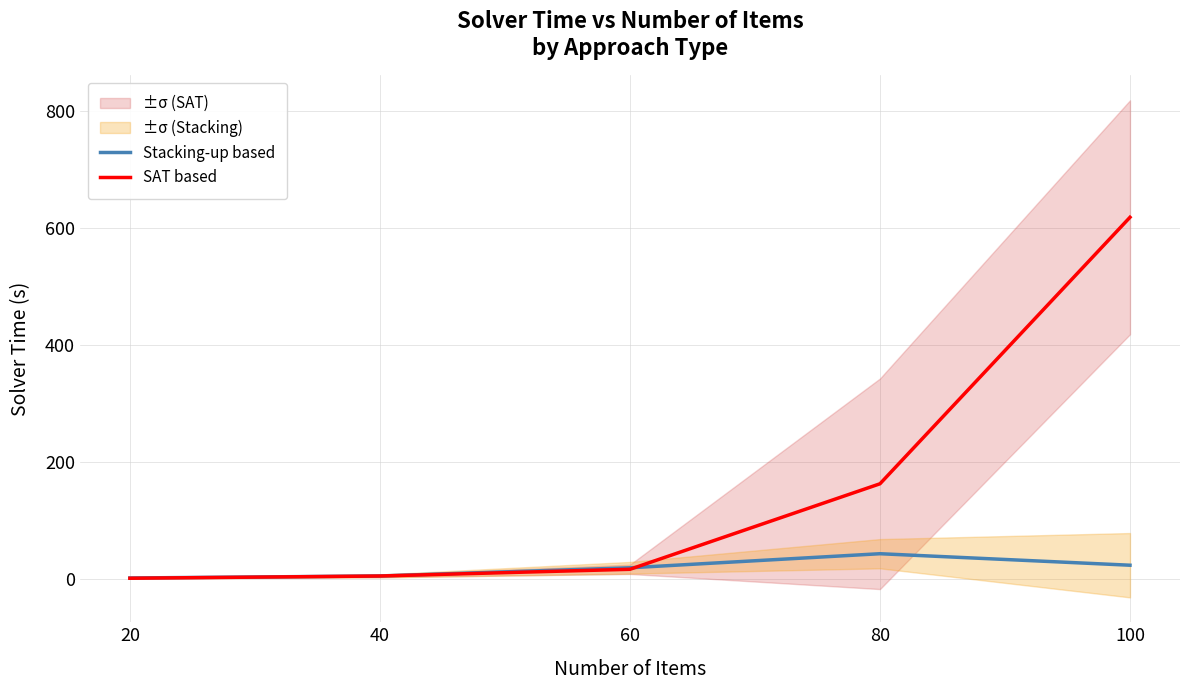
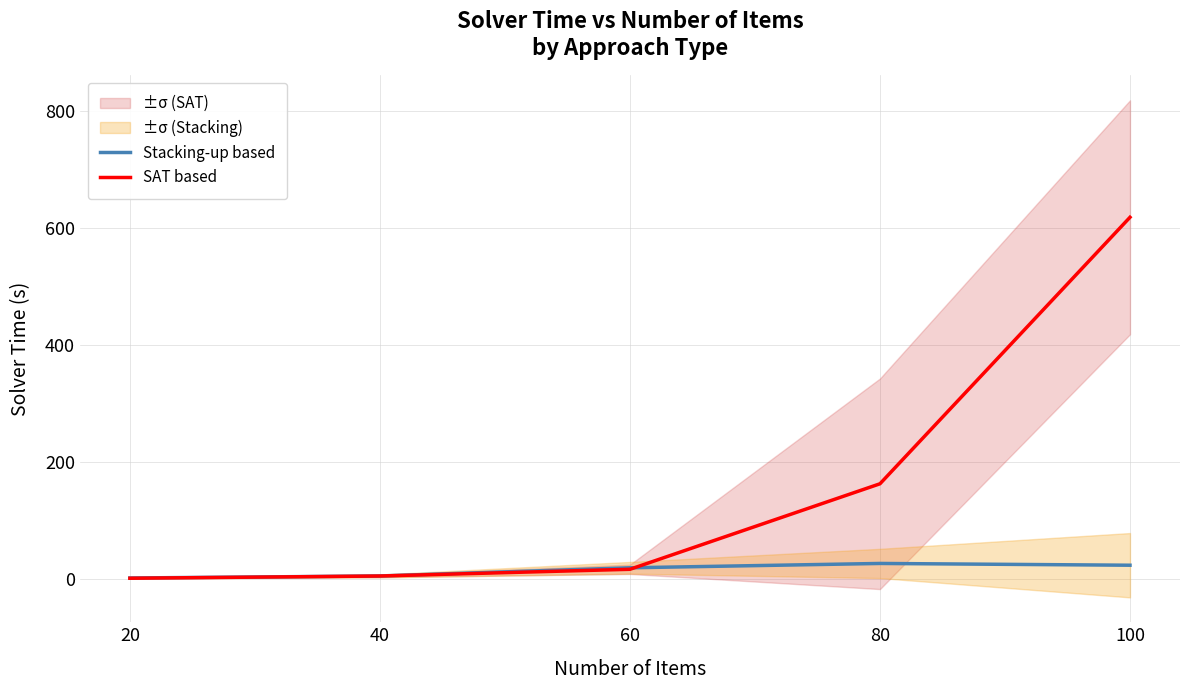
  {
    "Stacking-up based": {
-     "80": 40,
+     "80": 30,
      "100": 20
    },
    "SAT based": {
      "80": 160,
      "100": 620
    }
  }
